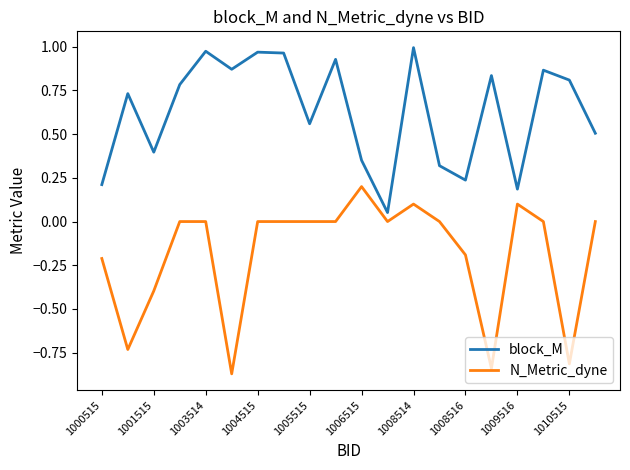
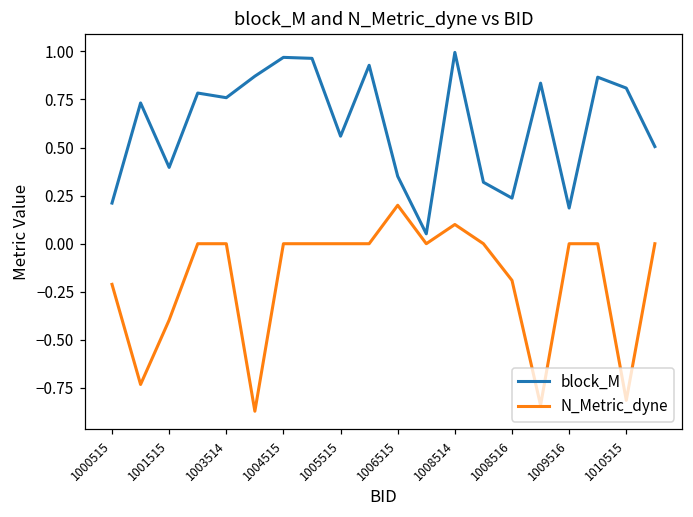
  {
    "block_M": {
      "1000515": 0.21,
      "1001515": 0.40,
-     "1003514": 0.97,
+     "1003514": 0.76,
      "1004515": 0.97,
      "1005515": 0.56,
      "1006515": 0.35,
      "1008514": 0.99,
      "1008516": 0.24,
      "1009516": 0.19,
      "1010515": 0.81
    },
    "N_Metric_dyne": {
      "1000515": -0.2,
      "1001515": -0.4,
      "1003514": 0.0,
      "1004515": 0.0,
      "1005515": 0.0,
      "1006515": 0.2,
      "1008514": 0.1,
      "1008516": -0.2,
-     "1009516": 0.1
+     "1009516": 0.0
    }
  }
